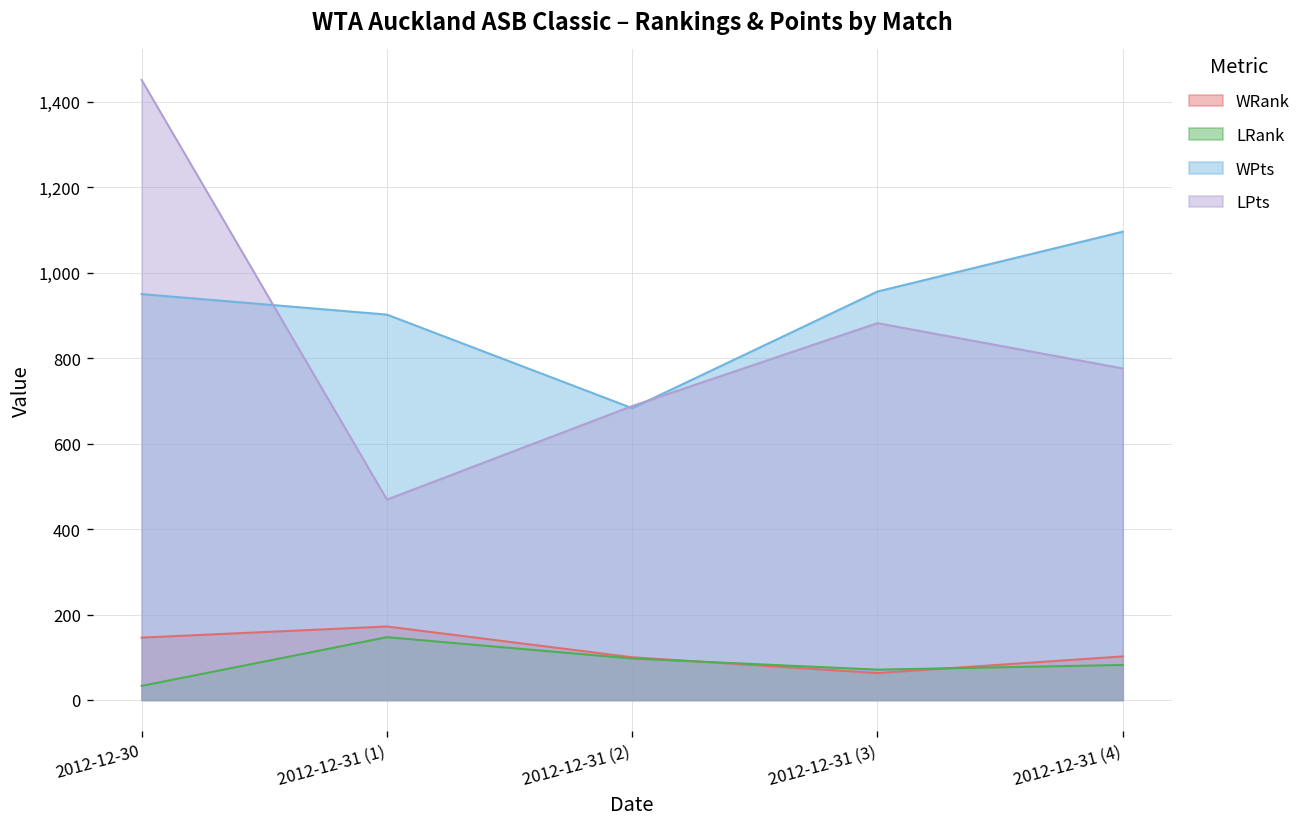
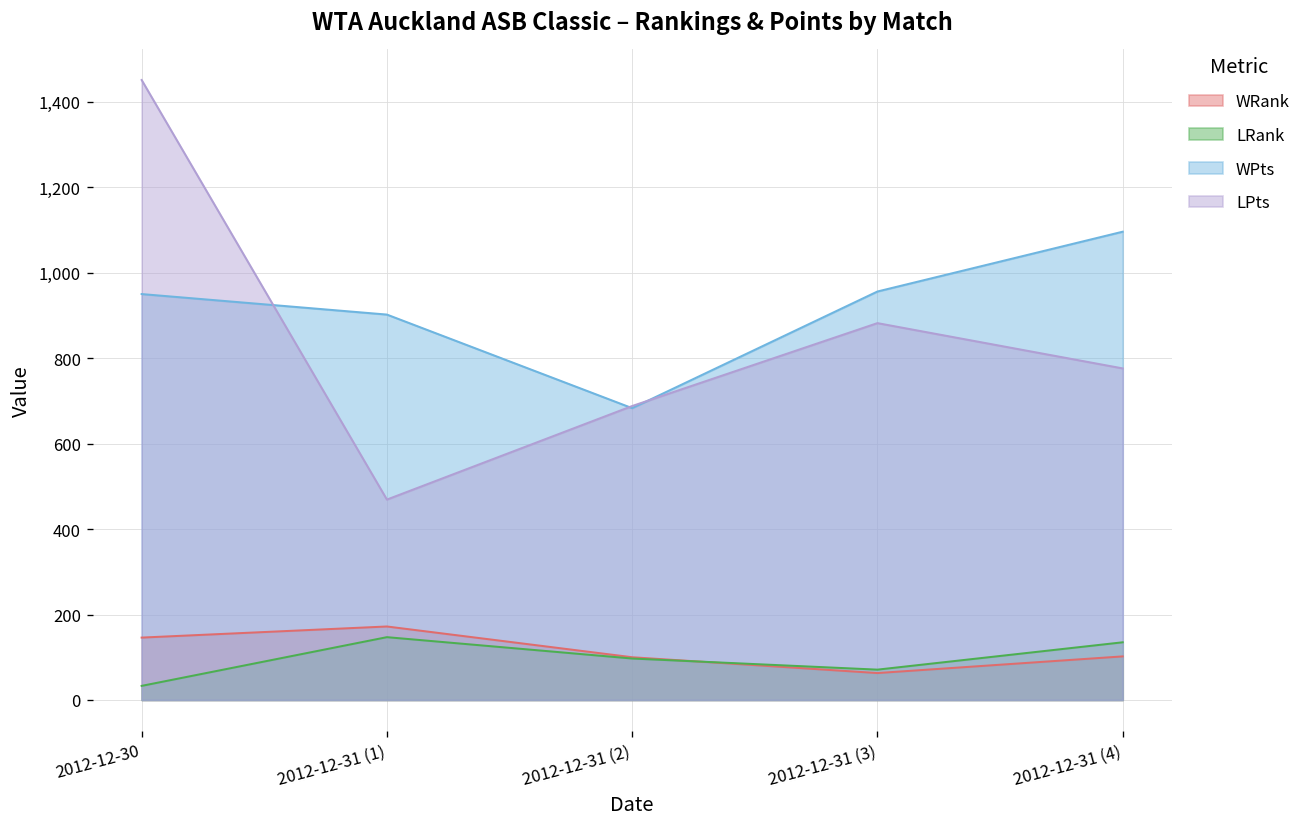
  {
    "WRank": {
      "2012-12-30": 150,
      "2012-12-31 (1)": 170,
      "2012-12-31 (3)": 60,
      "2012-12-31 (4)": 100
    },
    "LRank": {
      "2012-12-30": 30,
      "2012-12-31 (1)": 150,
      "2012-12-31 (3)": 70,
-     "2012-12-31 (4)": 80
+     "2012-12-31 (4)": 140
    }
  }
